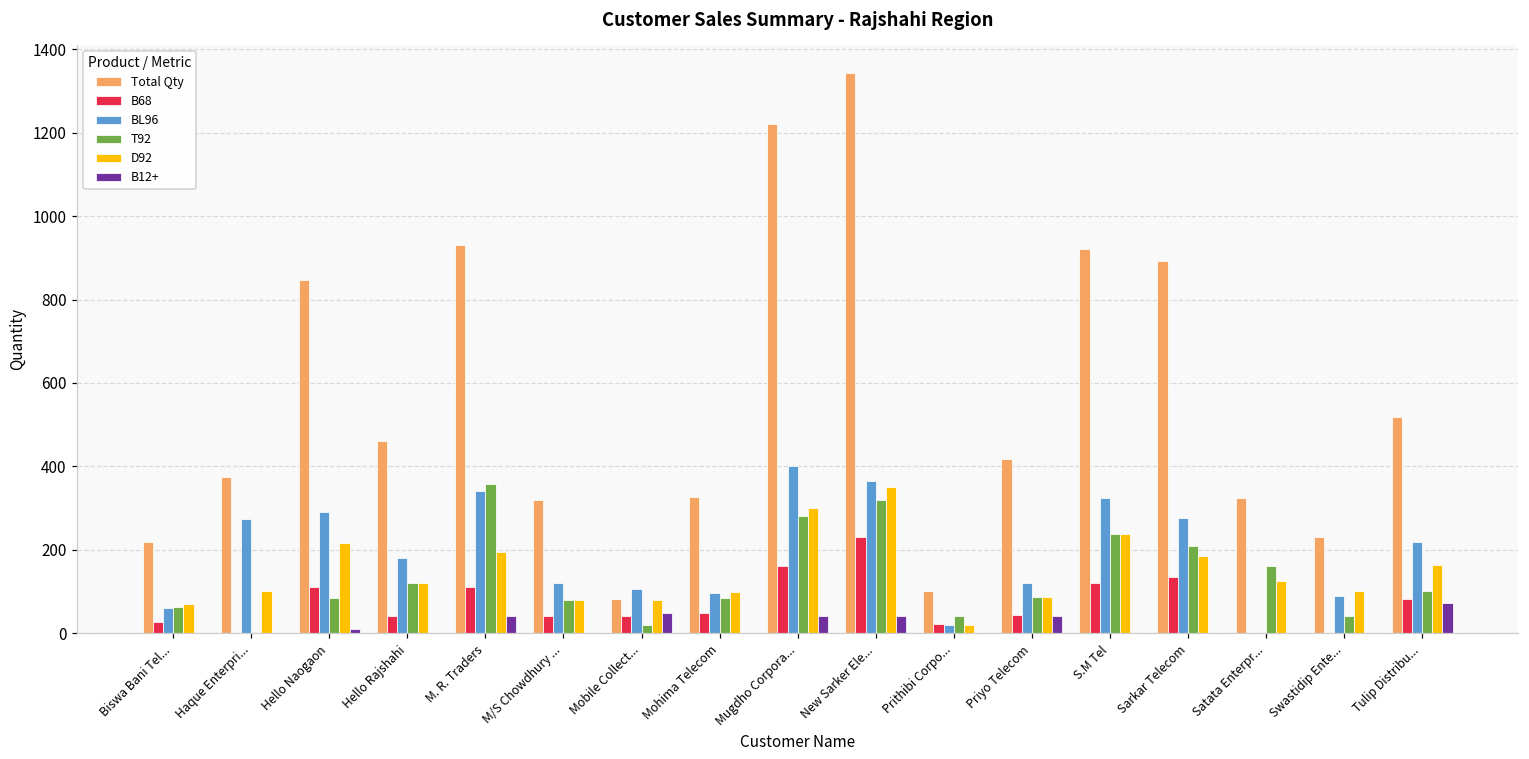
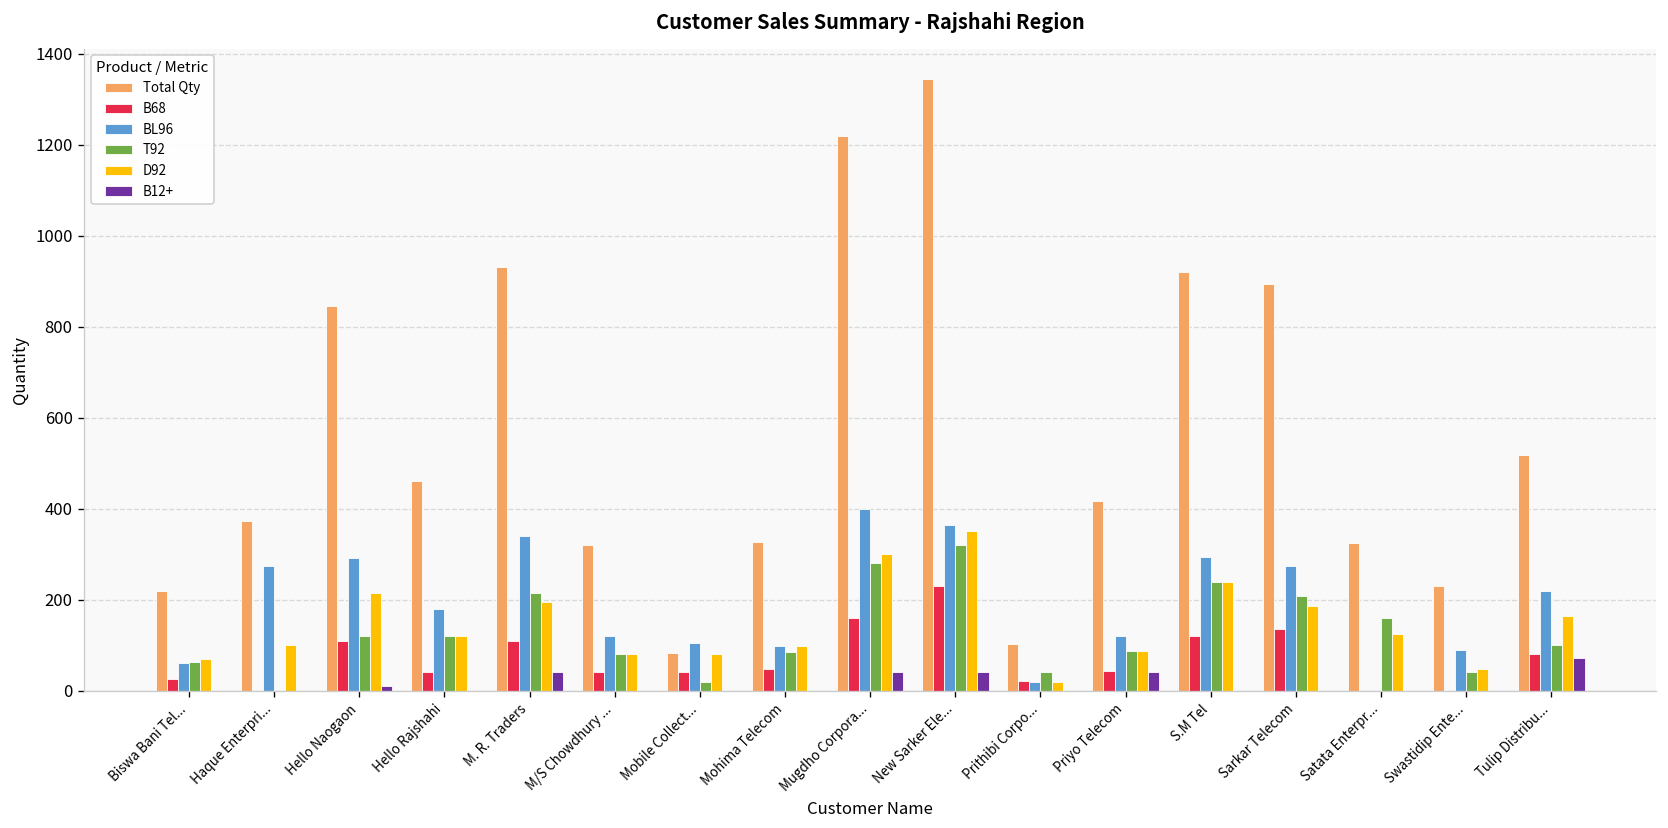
  {
    "Total Qty": {
      "Biswa Bani Tel...": 220,
      "Haque Enterpri...": 370,
      "Hello Naogaon": 850,
      "Hello Rajshahi": 460,
      "M. R. Traders": 930,
      "M/S Chowdhury ...": 320,
      "Mobile Collect...": 80,
      "Mohima Telecom": 330,
      "Mugdho Corpora...": 1220,
      "New Sarker Ele...": 1340,
      "Prithibi Corpo...": 100,
      "Priyo Telecom": 420,
      "S.M Tel": 920,
      "Sarkar Telecom": 890,
      "Satata Enterpr...": 330,
      "Swastidip Ente...": 230,
      "Tulip Distribu...": 520
    },
    "B68": {
      "Biswa Bani Tel...": 30,
      "Haque Enterpri...": 0,
      "Hello Naogaon": 110,
      "Hello Rajshahi": 40,
      "M. R. Traders": 110,
      "M/S Chowdhury ...": 40,
      "Mobile Collect...": 40,
      "Mohima Telecom": 50,
      "Mugdho Corpora...": 160,
      "New Sarker Ele...": 230,
      "Prithibi Corpo...": 20,
      "Priyo Telecom": 40,
      "S.M Tel": 120,
      "Sarkar Telecom": 140,
      "Satata Enterpr...": 0,
      "Swastidip Ente...": 0,
      "Tulip Distribu...": 80
    },
    "BL96": {
      "Biswa Bani Tel...": 60,
      "Haque Enterpri...": 270,
      "Hello Naogaon": 290,
      "Hello Rajshahi": 180,
      "M. R. Traders": 340,
      "M/S Chowdhury ...": 120,
      "Mobile Collect...": 110,
      "Mohima Telecom": 100,
      "Mugdho Corpora...": 400,
      "New Sarker Ele...": 360,
      "Prithibi Corpo...": 20,
      "Priyo Telecom": 120,
-     "S.M Tel": 330,
+     "S.M Tel": 290,
      "Sarkar Telecom": 280,
      "Satata Enterpr...": 0,
      "Swastidip Ente...": 90,
      "Tulip Distribu...": 220
    },
    "T92": {
      "Biswa Bani Tel...": 60,
      "Haque Enterpri...": 0,
-     "Hello Naogaon": 80,
+     "Hello Naogaon": 120,
      "Hello Rajshahi": 120,
-     "M. R. Traders": 360,
+     "M. R. Traders": 220,
      "M/S Chowdhury ...": 80,
      "Mobile Collect...": 20,
      "Mohima Telecom": 90,
      "Mugdho Corpora...": 280,
      "New Sarker Ele...": 320,
      "Prithibi Corpo...": 40,
      "Priyo Telecom": 90,
      "S.M Tel": 240,
      "Sarkar Telecom": 210,
      "Satata Enterpr...": 160,
      "Swastidip Ente...": 40,
      "Tulip Distribu...": 100
    },
    "D92": {
      "Biswa Bani Tel...": 70,
      "Haque Enterpri...": 100,
      "Hello Naogaon": 220,
      "Hello Rajshahi": 120,
      "M. R. Traders": 200,
      "M/S Chowdhury ...": 80,
      "Mobile Collect...": 80,
      "Mohima Telecom": 100,
      "Mugdho Corpora...": 300,
      "New Sarker Ele...": 350,
      "Prithibi Corpo...": 20,
      "Priyo Telecom": 90,
      "S.M Tel": 240,
      "Sarkar Telecom": 190,
      "Satata Enterpr...": 130,
-     "Swastidip Ente...": 100,
+     "Swastidip Ente...": 50,
      "Tulip Distribu...": 160
    },
    "B12+": {
      "Biswa Bani Tel...": 0,
      "Haque Enterpri...": 0,
      "Hello Naogaon": 10,
      "Hello Rajshahi": 0,
      "M. R. Traders": 40,
      "M/S Chowdhury ...": 0,
-     "Mobile Collect...": 50,
+     "Mobile Collect...": 0,
      "Mohima Telecom": 0,
      "Mugdho Corpora...": 40,
      "New Sarker Ele...": 40,
      "Prithibi Corpo...": 0,
      "Priyo Telecom": 40,
      "S.M Tel": 0,
      "Sarkar Telecom": 0,
      "Satata Enterpr...": 0,
      "Swastidip Ente...": 0,
      "Tulip Distribu...": 70
    }
  }
